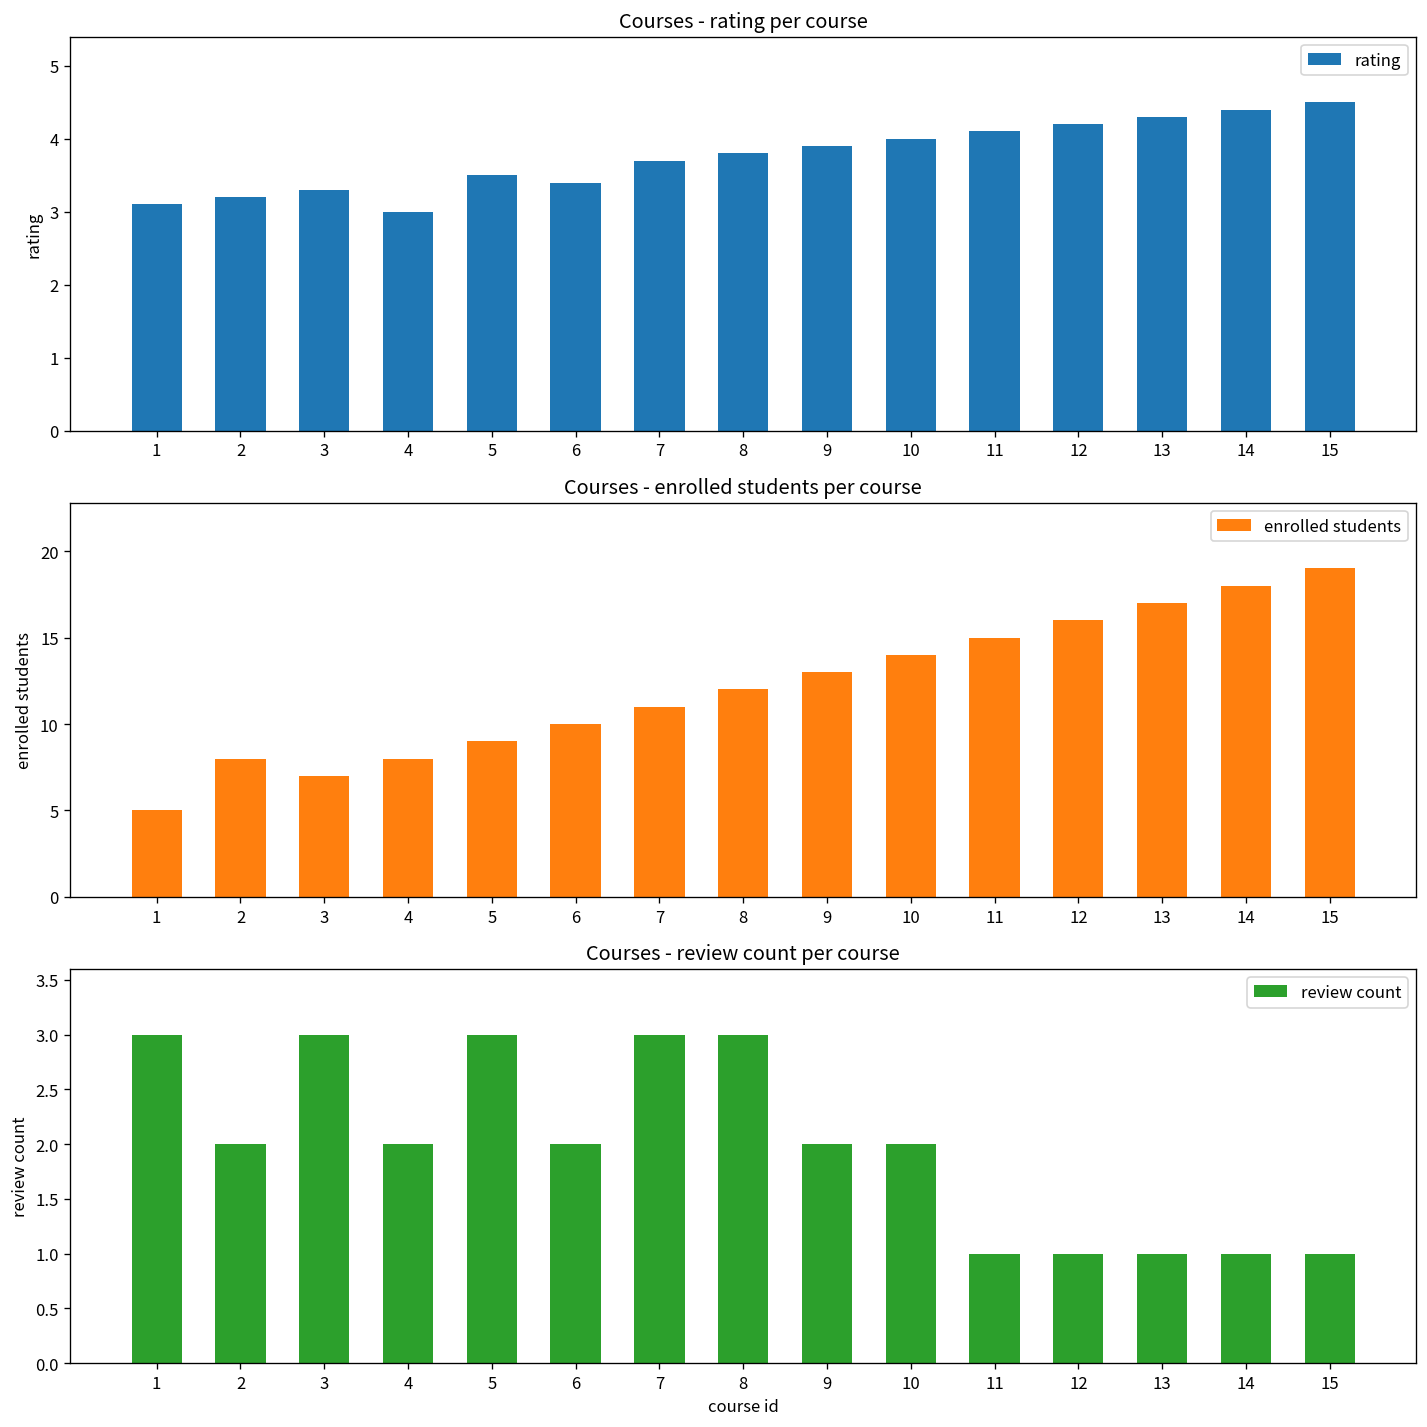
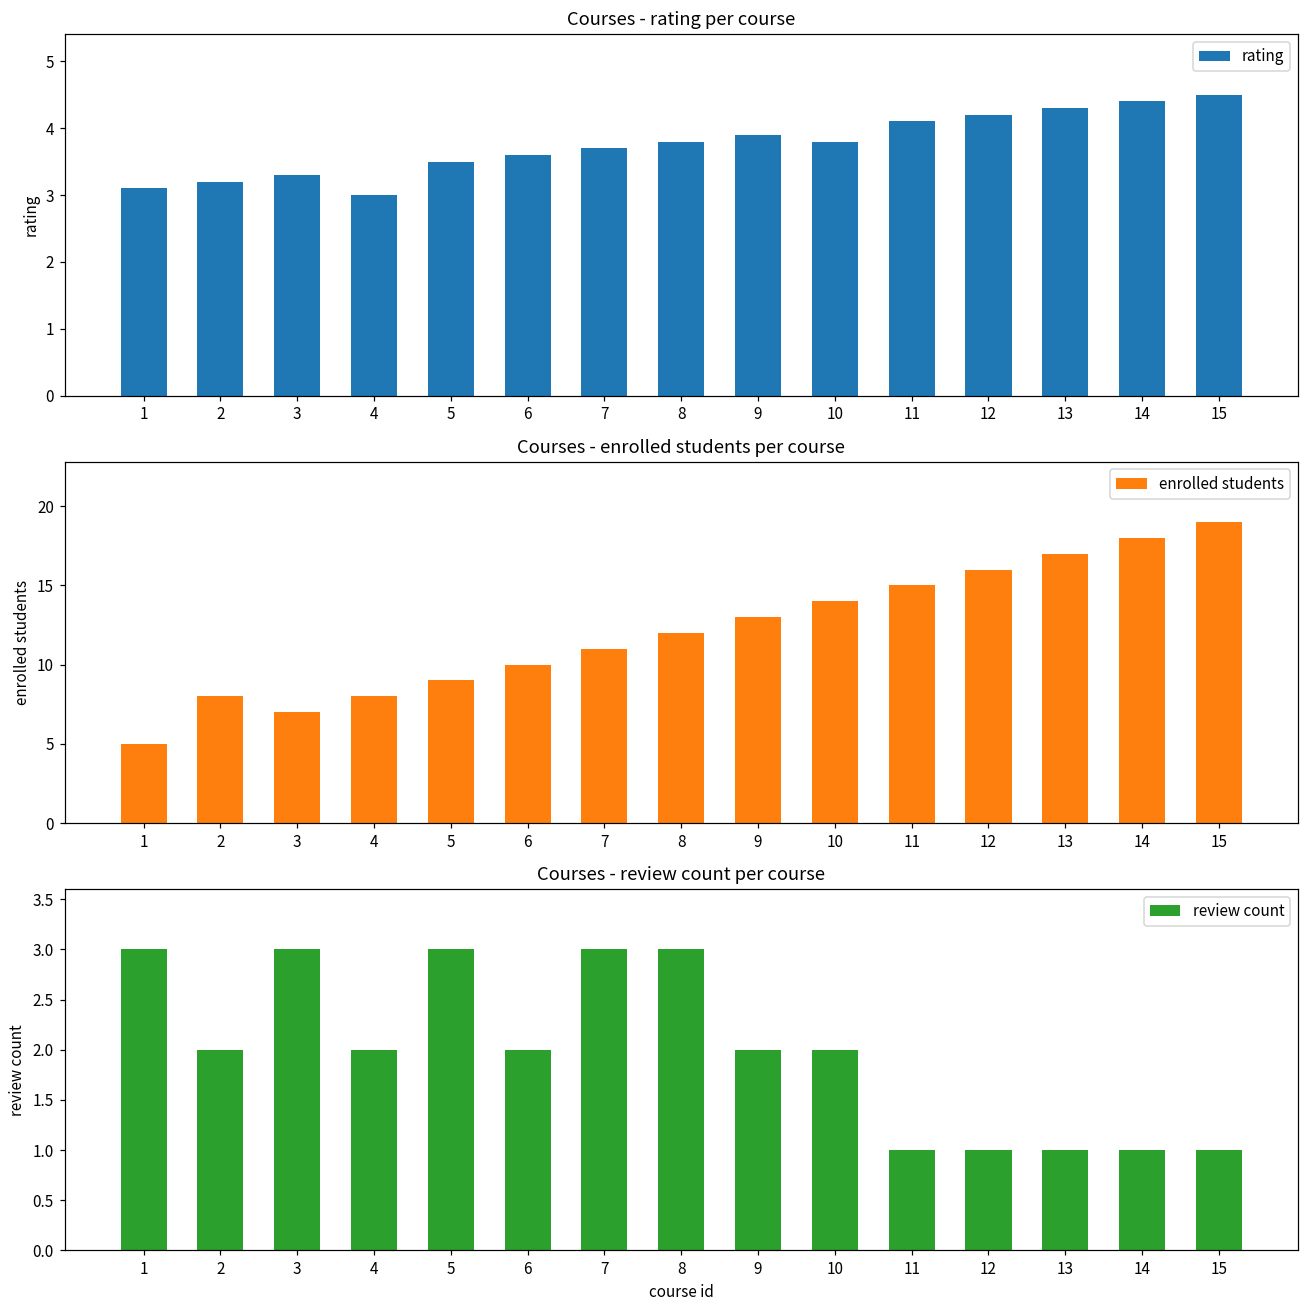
  {
    "Courses - rating per course": {
      "1": 3.1,
      "2": 3.2,
      "3": 3.3,
      "4": 3.0,
      "5": 3.5,
-     "6": 3.4,
+     "6": 3.6,
      "7": 3.7,
      "8": 3.8,
      "9": 3.9,
-     "10": 4.0,
+     "10": 3.8,
      "11": 4.1,
      "12": 4.2,
      "13": 4.3,
      "14": 4.4,
      "15": 4.5
    },
    "Courses - enrolled students per course": {
      "1": 5.0,
      "2": 8.0,
      "3": 7.0,
      "4": 8.0,
      "5": 9.0,
      "6": 10.0,
      "7": 11.0,
      "8": 12.0,
      "9": 13.0,
      "10": 14.0,
      "11": 15.0,
      "12": 16.0,
      "13": 17.0,
      "14": 18.0,
      "15": 19.0
    },
    "Courses - review count per course": {
      "1": 3.0,
      "2": 2.0,
      "3": 3.0,
      "4": 2.0,
      "5": 3.0,
      "6": 2.0,
      "7": 3.0,
      "8": 3.0,
      "9": 2.0,
      "10": 2.0,
      "11": 1.0,
      "12": 1.0,
      "13": 1.0,
      "14": 1.0,
      "15": 1.0
    }
  }
